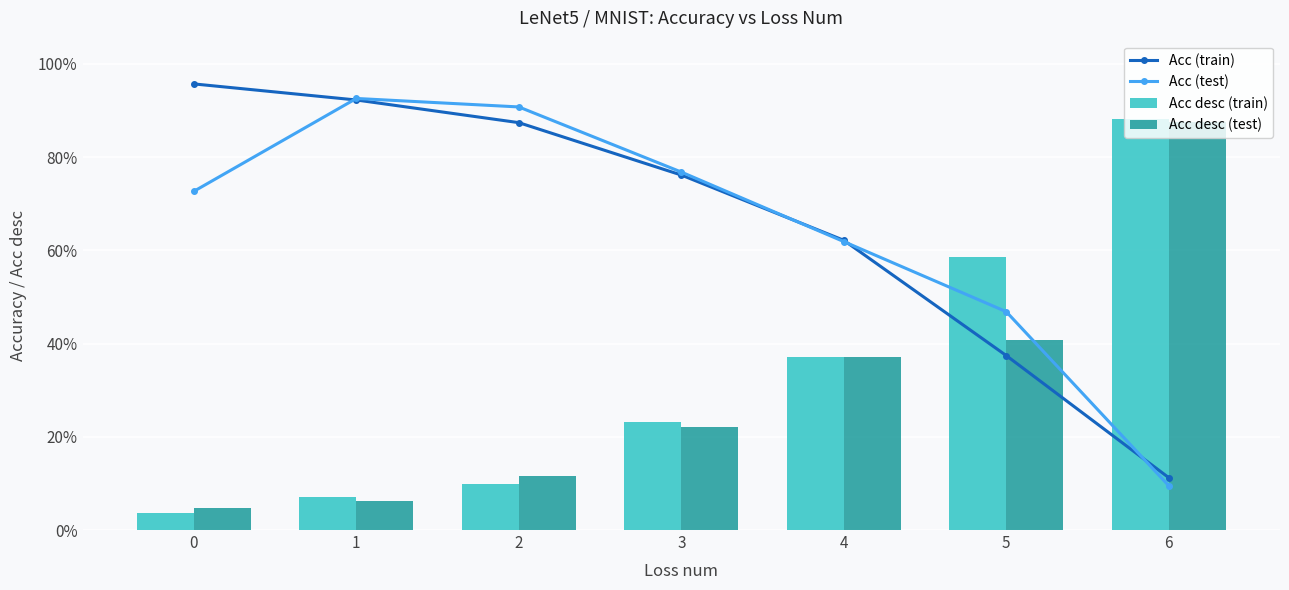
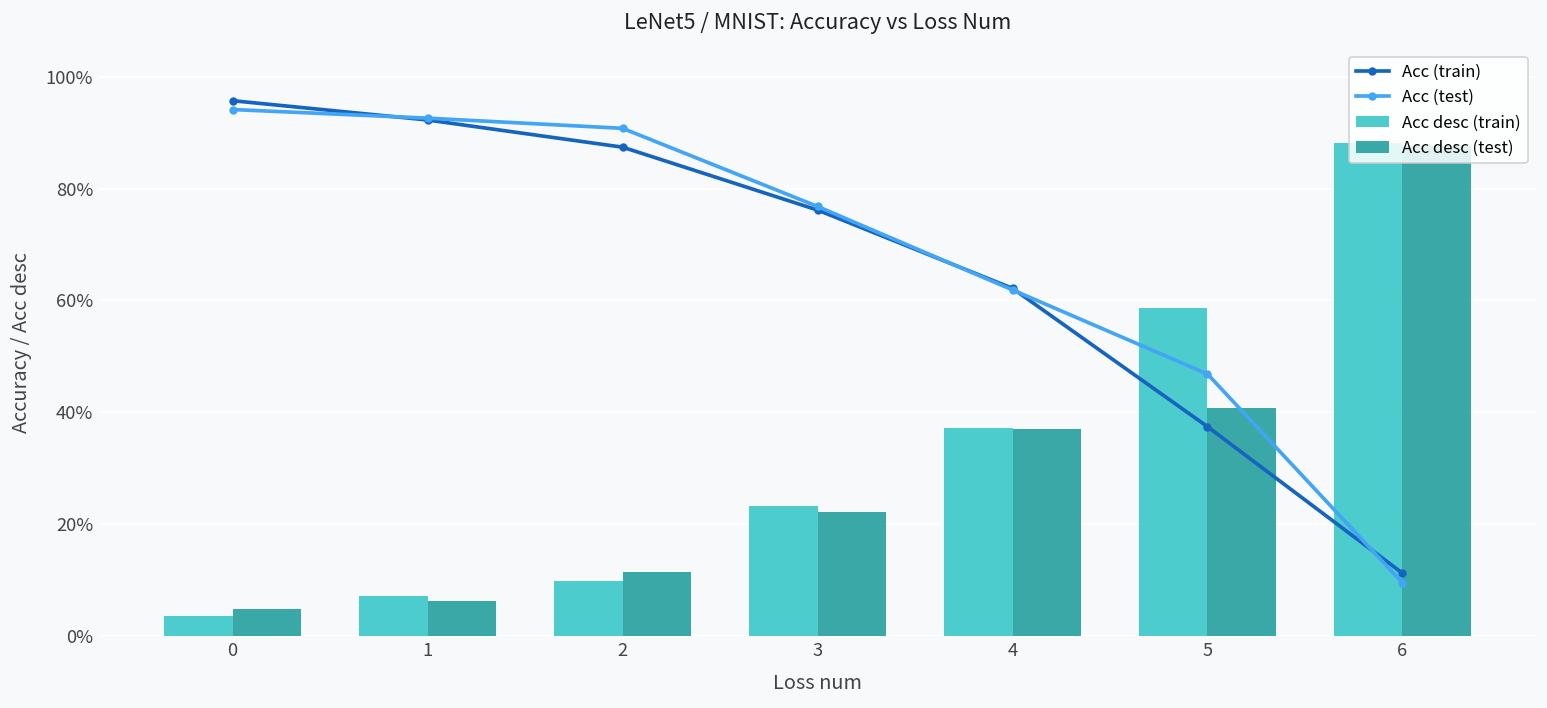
  {
    "Acc desc (train)": {
      "0": "4%",
      "1": "7%",
      "2": "10%",
      "3": "23%",
      "4": "37%",
      "5": "59%"
    },
    "Acc (train)": {
      "0": "96%",
      "2": "87%",
      "3": "76%",
      "5": "37%",
      "6": "11%"
    },
    "Acc (test)": {
-     "0": "73%",
+     "0": "94%",
      "2": "91%",
      "3": "77%",
      "5": "47%",
      "6": "10%"
    },
    "Acc desc (test)": {
      "0": "5%",
      "1": "6%",
      "2": "12%",
      "3": "22%",
      "4": "37%",
      "5": "41%"
    }
  }
